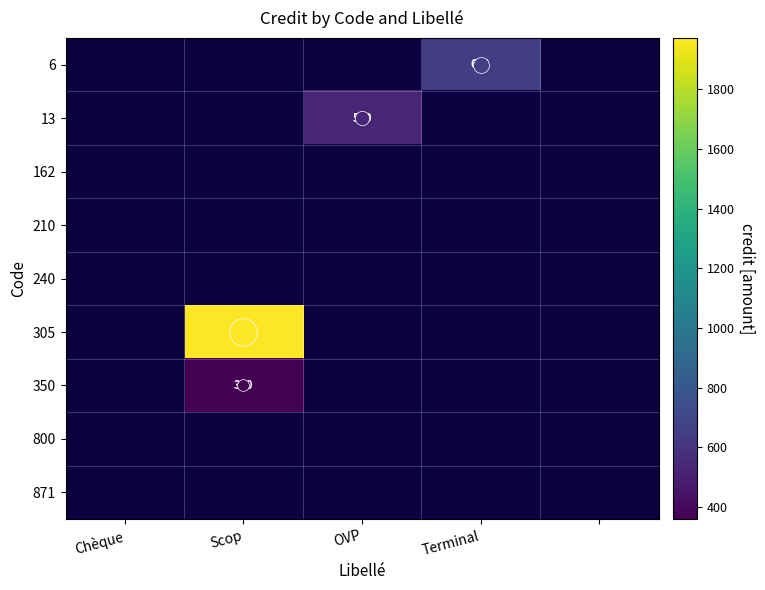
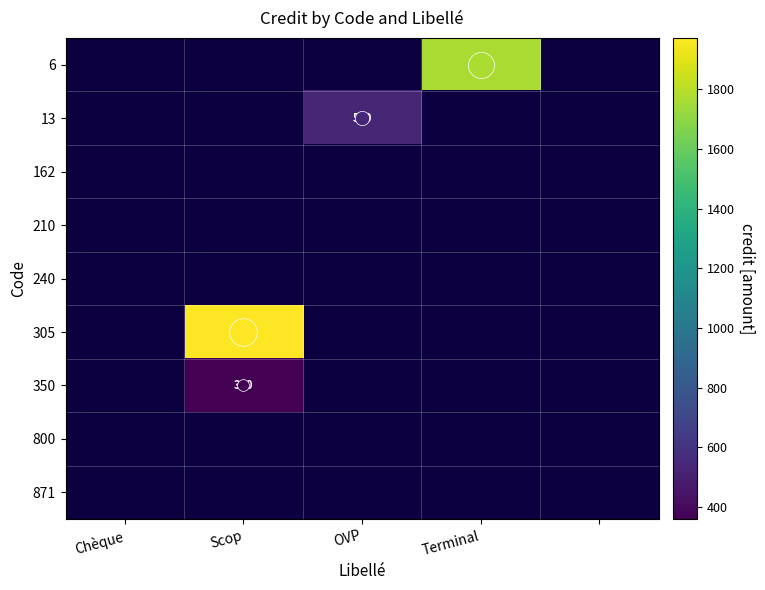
  {
    "6": {
-     "Terminal": 652
+     "Terminal": 1768
    }
  }
